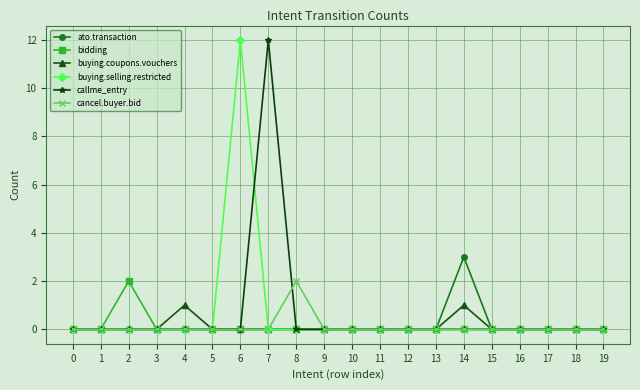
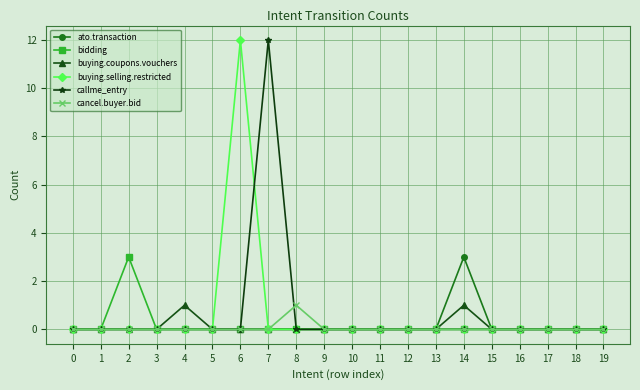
  {
    "bidding": {
-     "2": 2
+     "2": 3
    },
    "buying.selling.restricted": {
      "6": 12
    },
    "cancel.buyer.bid": {
-     "8": 2
+     "8": 1
    }
  }
